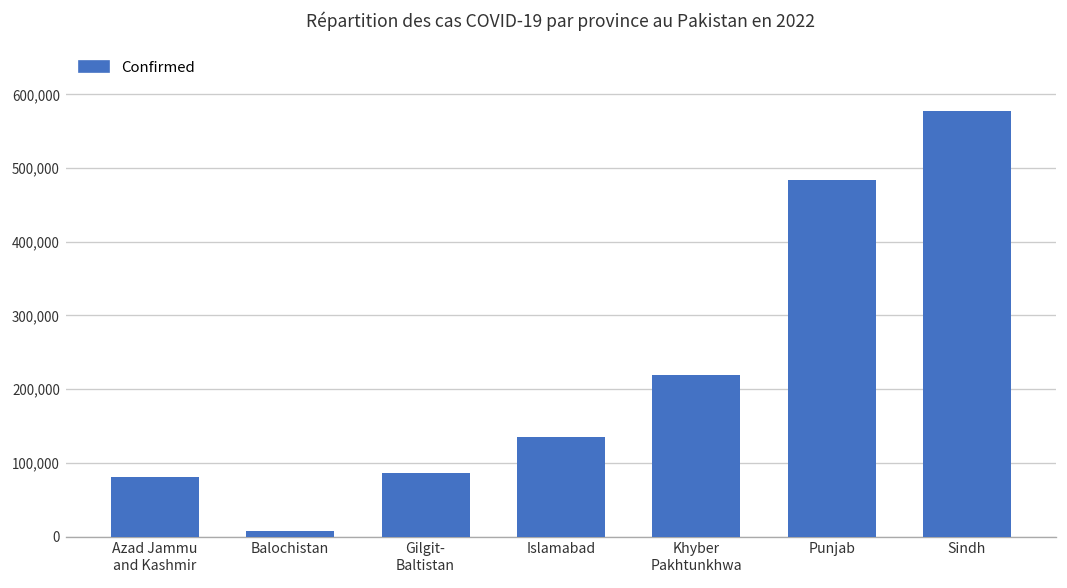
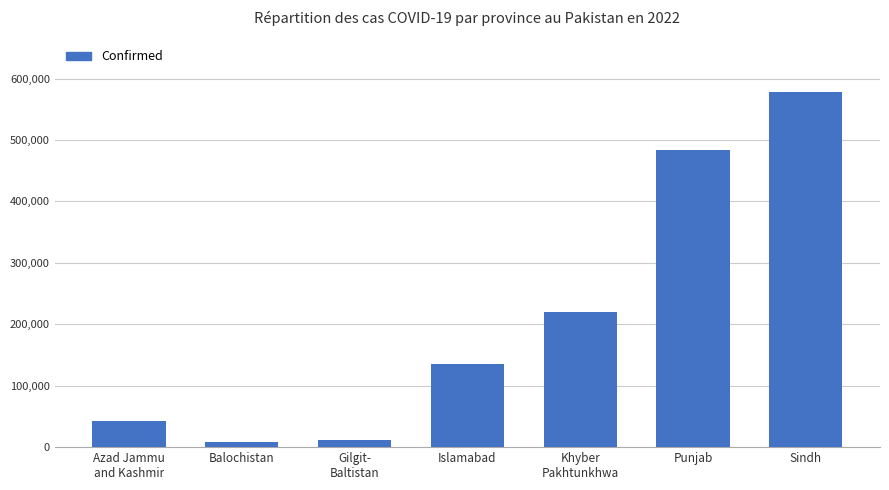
  {
-   "Azad Jammu and Kashmir": "80,000",
+   "Azad Jammu and Kashmir": "40,000",
    "Balochistan": "10,000",
-   "Gilgit- Baltistan": "90,000",
+   "Gilgit- Baltistan": "10,000",
    "Islamabad": "140,000",
    "Khyber Pakhtunkhwa": "220,000",
    "Punjab": "480,000",
    "Sindh": "580,000"
  }
